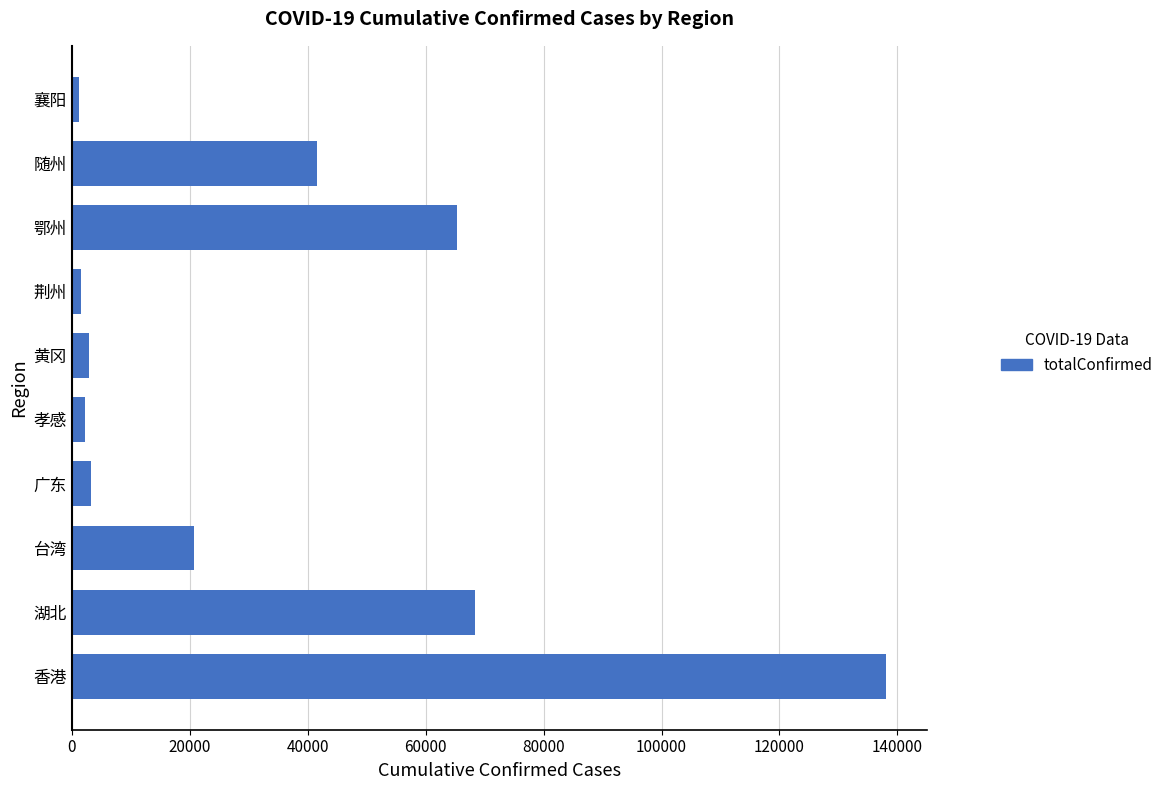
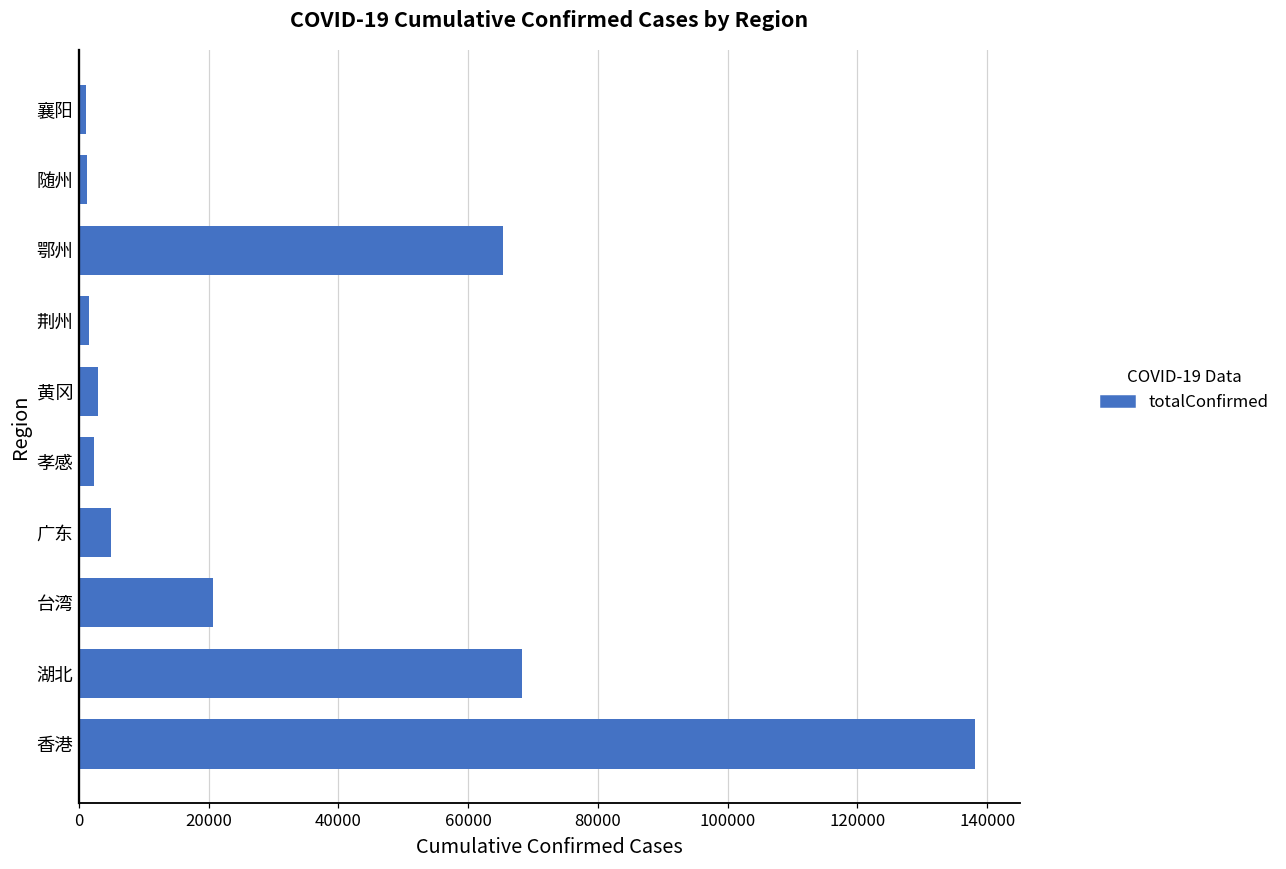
  {
    "襄阳": 1000,
-   "随州": 42000,
+   "随州": 1000,
    "鄂州": 65000,
    "荆州": 2000,
    "黄冈": 3000,
    "孝感": 2000,
-   "广东": 3000,
+   "广东": 5000,
    "台湾": 21000,
    "湖北": 68000,
    "香港": 138000
  }
